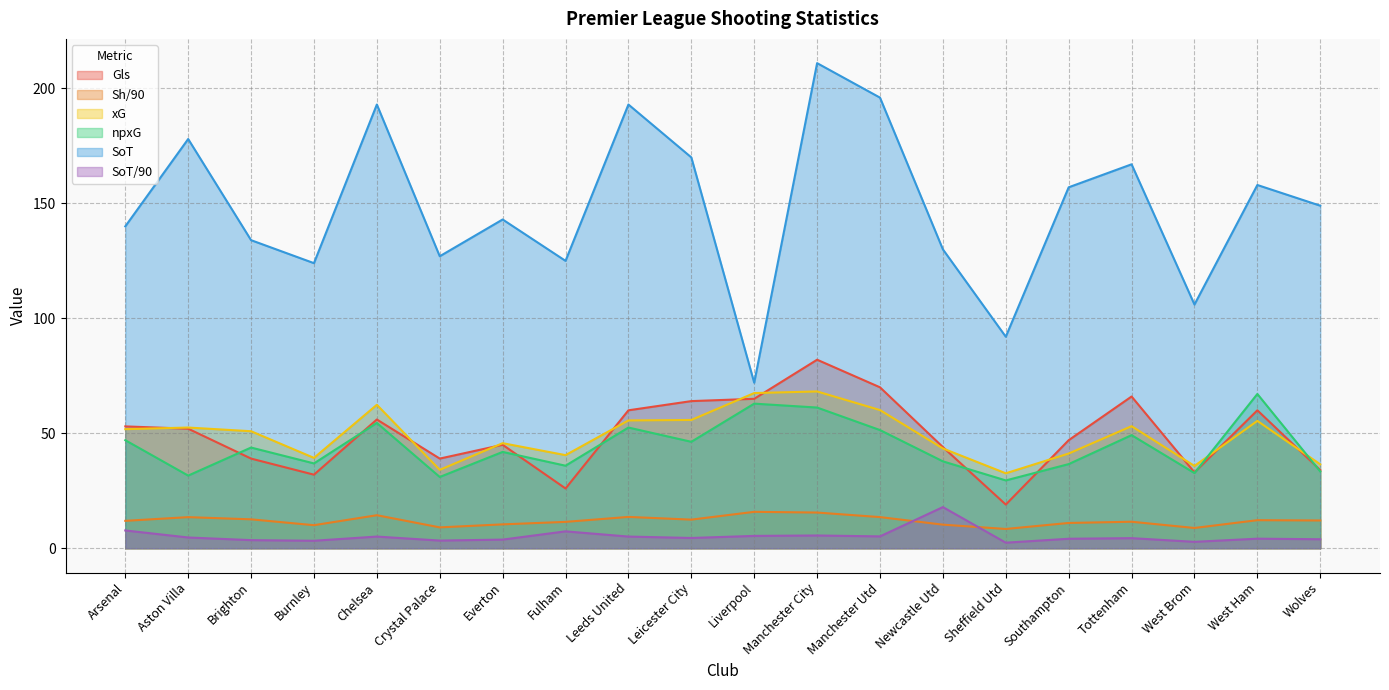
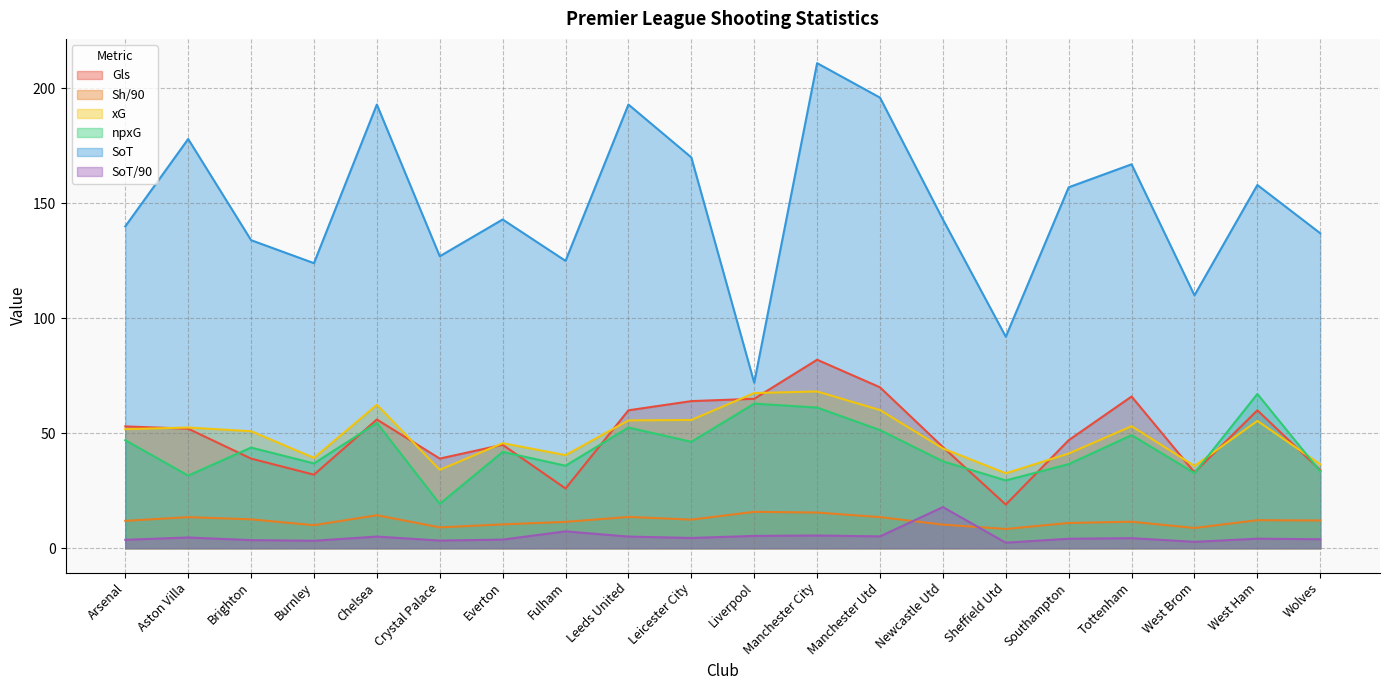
  {
    "npxG": {
      "Arsenal": 47,
      "Aston Villa": 32,
      "Brighton": 44,
      "Burnley": 37,
      "Chelsea": 55,
-     "Crystal Palace": 31,
+     "Crystal Palace": 19,
      "Everton": 42,
      "Fulham": 36,
      "Leeds United": 53,
      "Leicester City": 46,
      "Liverpool": 63,
      "Manchester City": 61,
      "Manchester Utd": 51,
      "Newcastle Utd": 38,
      "Sheffield Utd": 30,
      "Southampton": 37,
      "Tottenham": 49,
      "West Ham": 67
    },
    "SoT": {
      "Arsenal": 140,
      "Aston Villa": 178,
      "Brighton": 134,
      "Burnley": 124,
      "Chelsea": 193,
      "Crystal Palace": 127,
      "Everton": 143,
      "Fulham": 125,
      "Leeds United": 193,
      "Leicester City": 170,
      "Liverpool": 72,
      "Manchester City": 211,
      "Manchester Utd": 196,
-     "Newcastle Utd": 130,
+     "Newcastle Utd": 143,
      "Sheffield Utd": 92,
      "Southampton": 157,
      "Tottenham": 167,
-     "West Brom": 106,
+     "West Brom": 110,
      "West Ham": 158,
-     "Wolves": 149
+     "Wolves": 137
    },
    "SoT/90": {
-     "Arsenal": 8,
+     "Arsenal": 4,
      "Aston Villa": 5,
      "Brighton": 4,
      "Burnley": 3,
      "Chelsea": 5,
      "Crystal Palace": 3,
      "Everton": 4,
      "Fulham": 7,
      "Leeds United": 5,
      "Leicester City": 4,
      "Liverpool": 5,
      "Manchester City": 6,
      "Manchester Utd": 5,
      "Newcastle Utd": 18,
      "Sheffield Utd": 2,
      "Southampton": 4,
      "Tottenham": 4,
      "West Brom": 3,
      "West Ham": 4,
      "Wolves": 4
    }
  }
